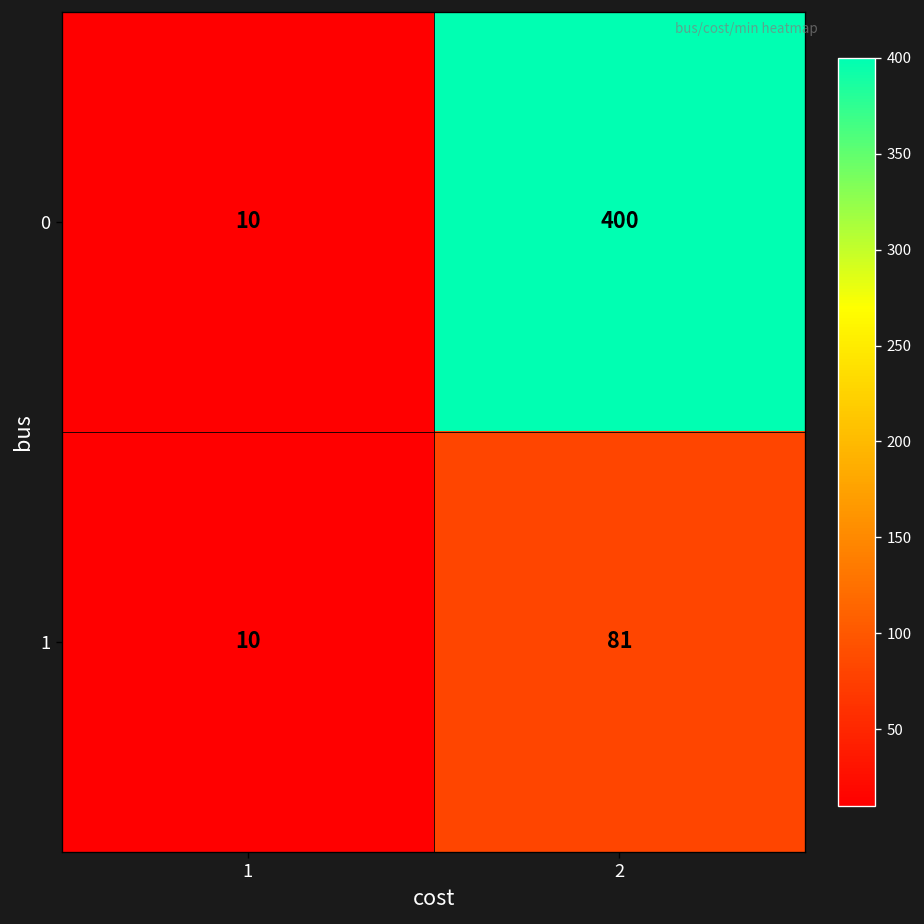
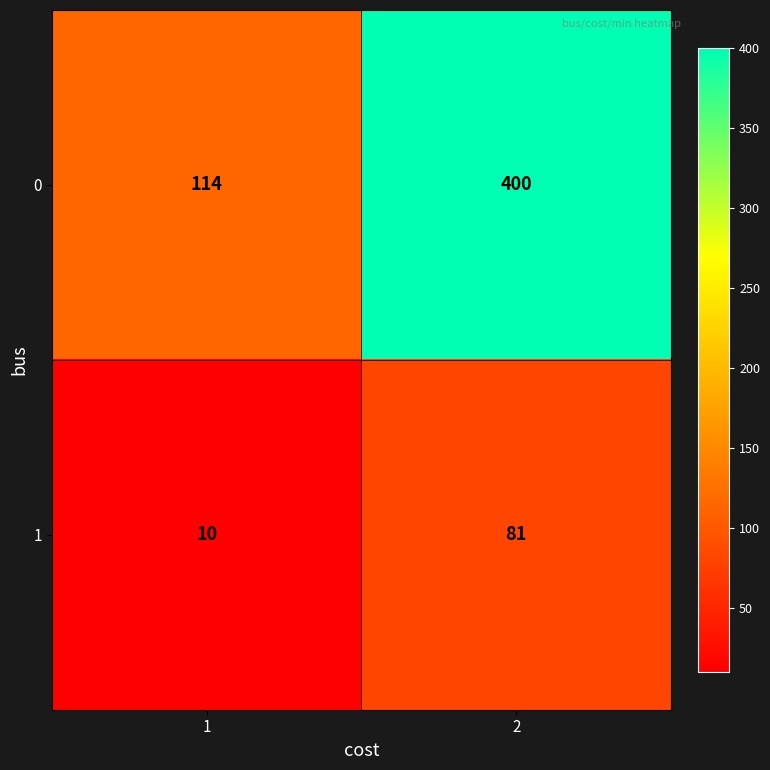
  {
    "0": {
-     "1": 10,
+     "1": 114,
      "2": 400
    },
    "1": {
      "1": 10,
      "2": 81
    }
  }
